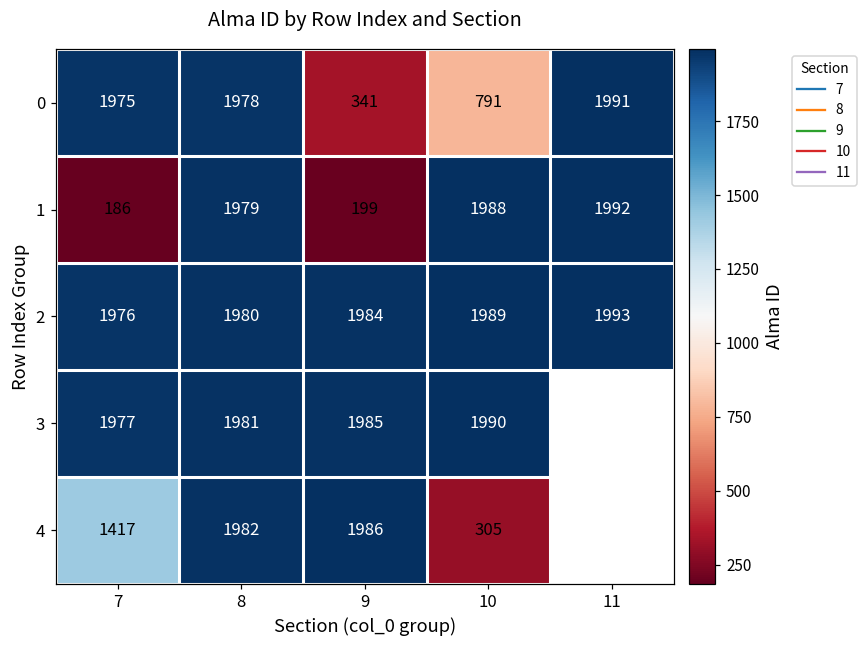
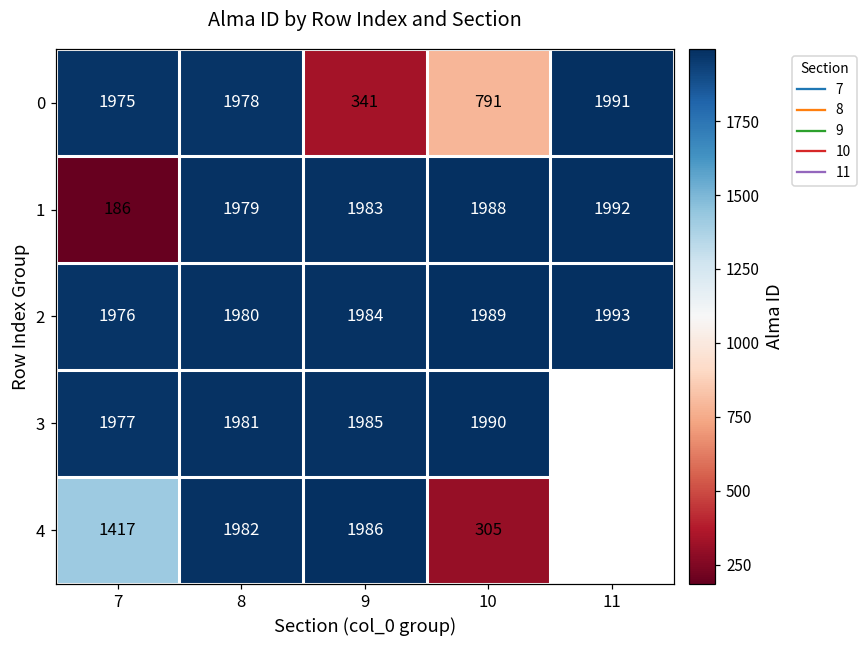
  {
    "0": {
      "7": 1975,
      "8": 1978,
      "9": 341,
      "10": 791,
      "11": 1991
    },
    "1": {
      "7": 186,
      "8": 1979,
-     "9": 199,
+     "9": 1983,
      "10": 1988,
      "11": 1992
    },
    "2": {
      "7": 1976,
      "8": 1980,
      "9": 1984,
      "10": 1989,
      "11": 1993
    },
    "3": {
      "7": 1977,
      "8": 1981,
      "9": 1985,
      "10": 1990
    },
    "4": {
      "7": 1417,
      "8": 1982,
      "9": 1986,
      "10": 305
    }
  }
